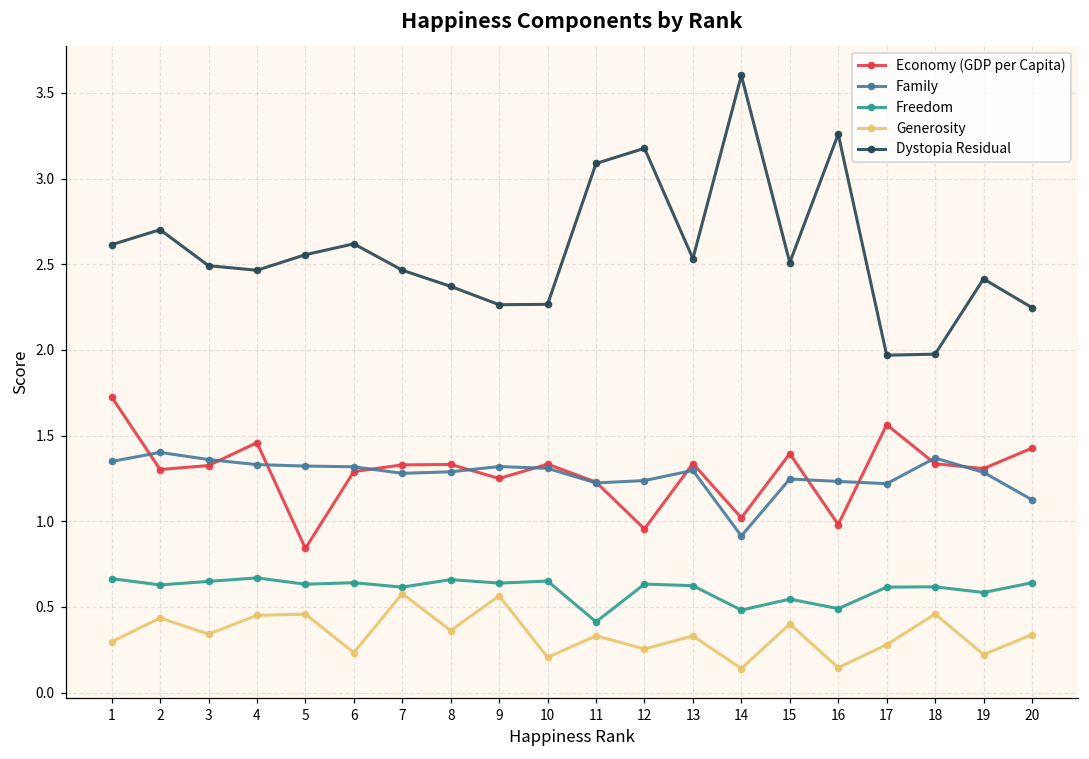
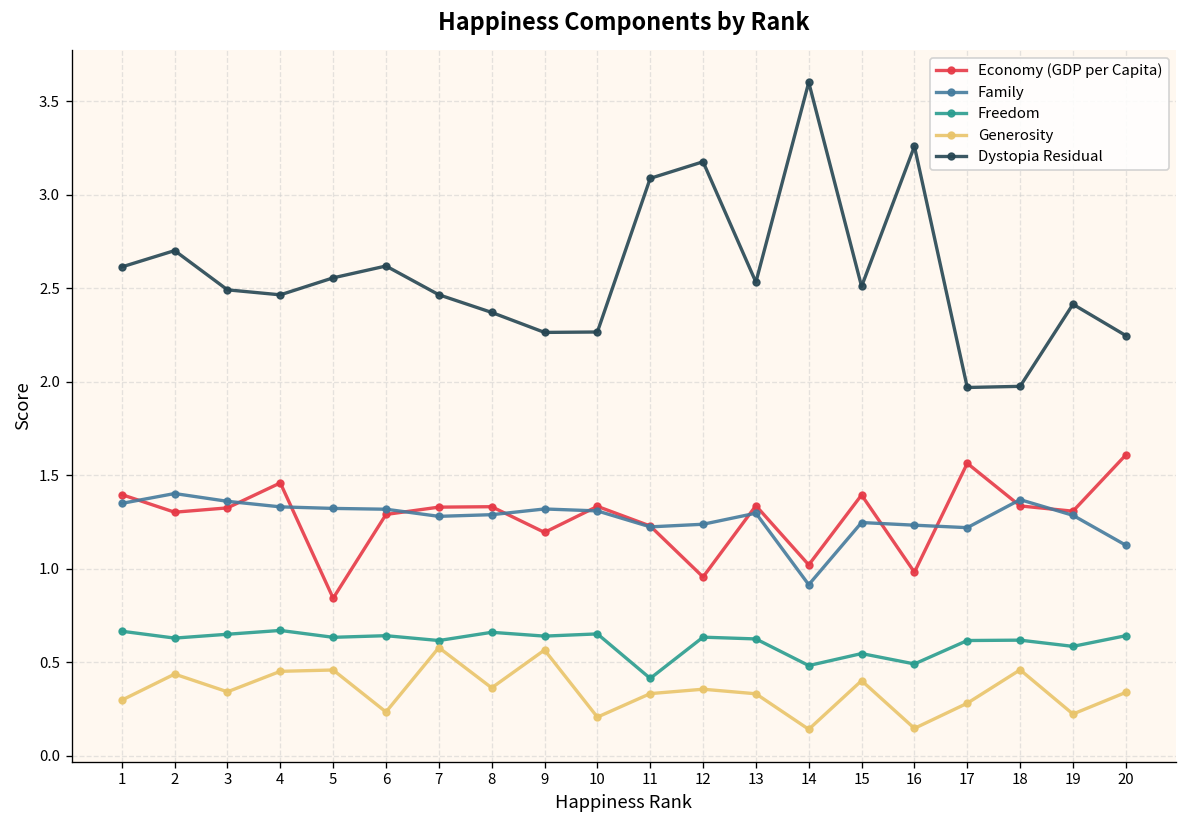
  {
    "Economy (GDP per Capita)": {
-     "1": 1.73,
+     "1": 1.40,
      "2": 1.30,
      "3": 1.33,
      "4": 1.46,
      "5": 0.84,
      "6": 1.29,
      "7": 1.33,
      "8": 1.33,
-     "9": 1.25,
+     "9": 1.19,
      "10": 1.33,
      "12": 0.96,
      "13": 1.34,
      "14": 1.02,
      "15": 1.39,
      "16": 0.98,
      "17": 1.56,
      "18": 1.34,
      "19": 1.31,
-     "20": 1.43
+     "20": 1.61
    },
    "Generosity": {
      "1": 0.30,
      "2": 0.44,
      "3": 0.34,
      "4": 0.45,
      "5": 0.46,
      "6": 0.23,
      "7": 0.58,
      "8": 0.36,
      "9": 0.57,
      "10": 0.21,
      "11": 0.33,
-     "12": 0.25,
+     "12": 0.36,
      "13": 0.33,
      "14": 0.14,
      "15": 0.40,
      "16": 0.15,
      "17": 0.28,
      "18": 0.46,
      "19": 0.22,
      "20": 0.34
    },
    "Dystopia Residual": {
      "1": 2.61,
      "2": 2.70,
      "3": 2.49,
      "4": 2.47,
      "5": 2.56,
      "6": 2.62,
      "7": 2.47,
      "8": 2.37,
      "9": 2.26,
      "10": 2.27,
      "11": 3.09,
      "12": 3.18,
      "13": 2.53,
      "14": 3.60,
      "15": 2.51,
      "16": 3.26,
      "17": 1.97,
      "18": 1.98,
      "19": 2.41,
      "20": 2.25
    }
  }
